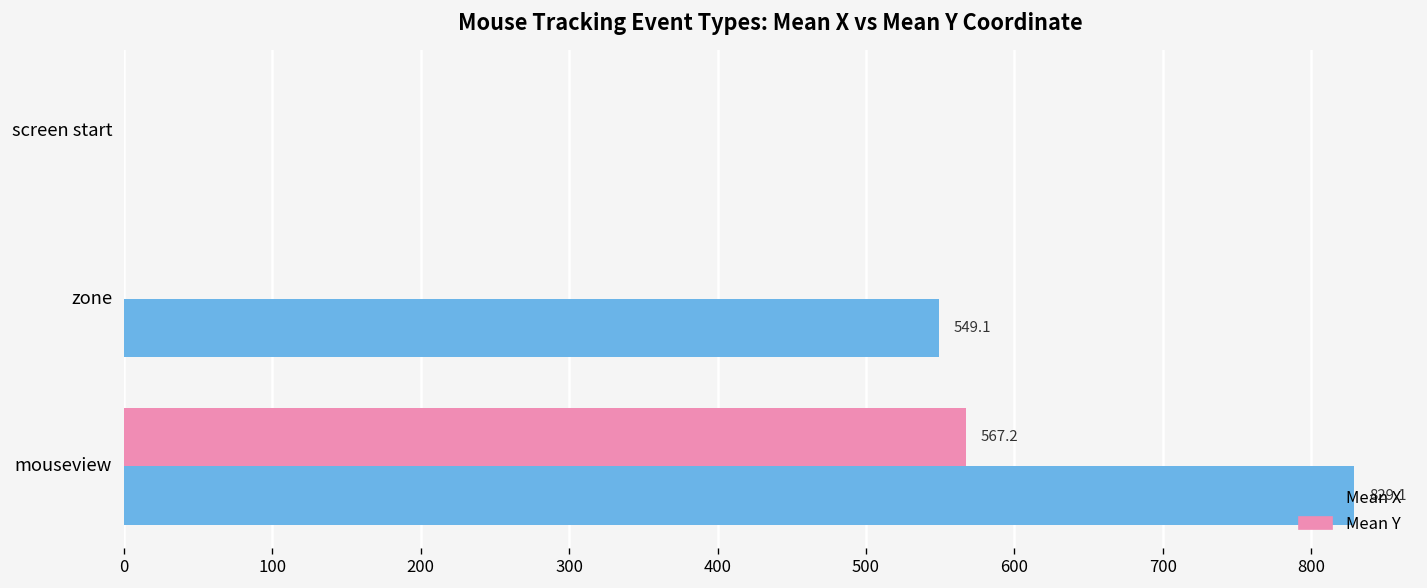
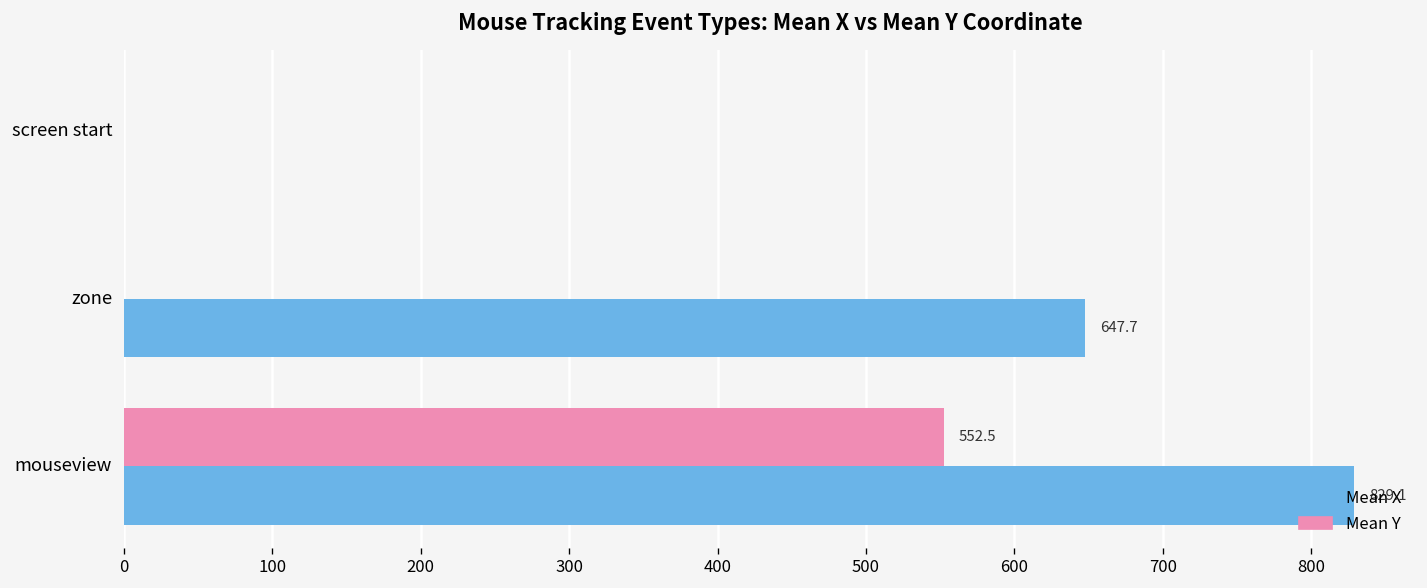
  {
    "Mean X": {
-     "zone": 549.1,
+     "zone": 647.7,
      "mouseview": 829.1
    },
    "Mean Y": {
-     "mouseview": 567.2
+     "mouseview": 552.5
    }
  }
